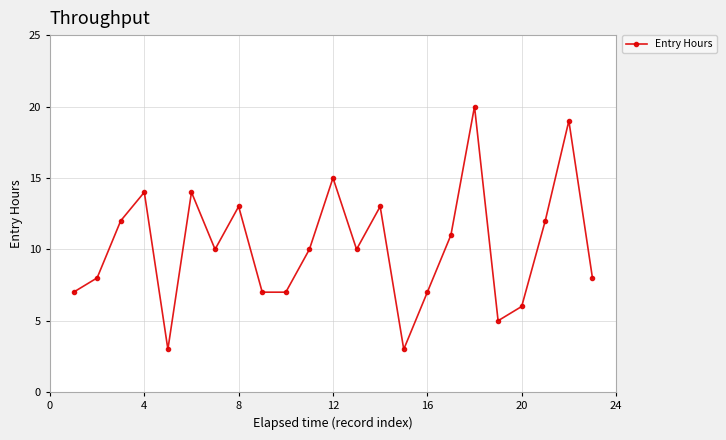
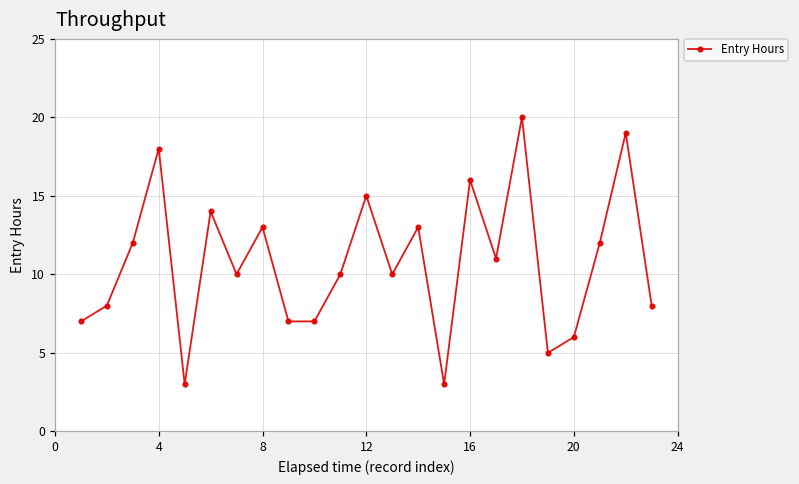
  {
-   "4": 14,
+   "4": 18,
    "8": 13,
    "12": 15,
-   "16": 7,
+   "16": 16,
    "20": 6
  }
